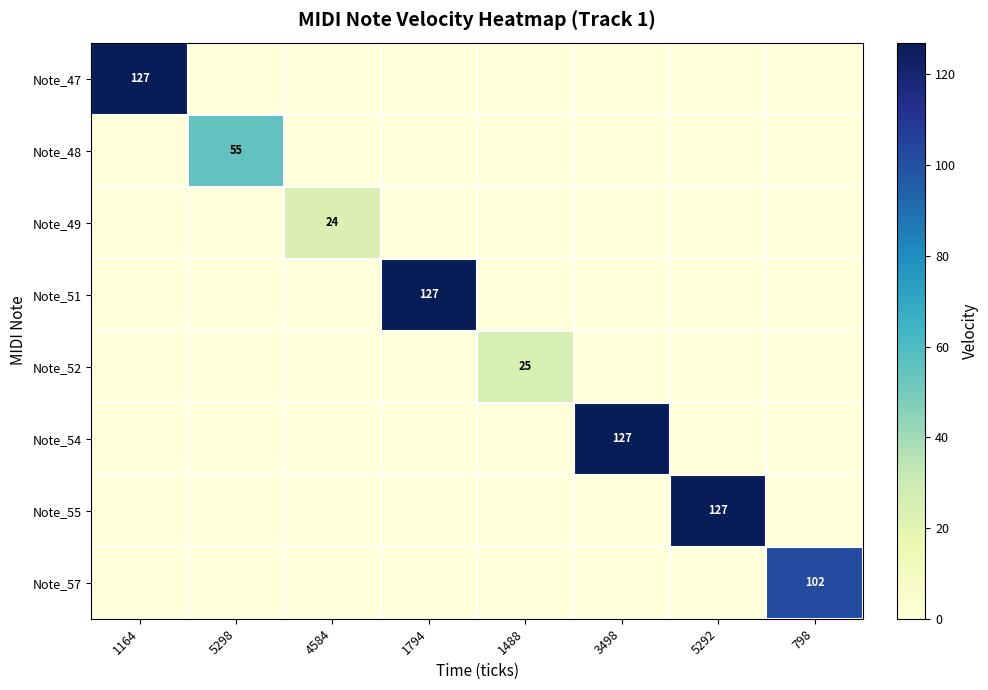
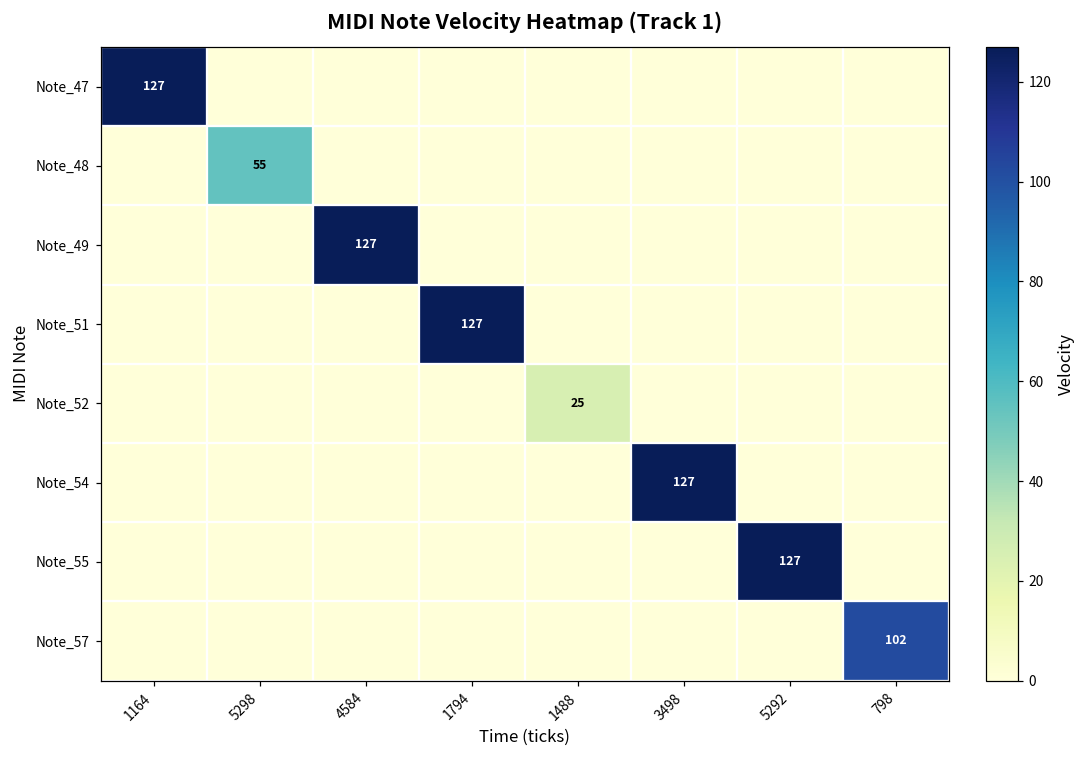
  {
    "Note_47": {
      "1164": 127
    },
    "Note_48": {
      "5298": 55
    },
    "Note_49": {
-     "4584": 24
+     "4584": 127
    },
    "Note_51": {
      "1794": 127
    },
    "Note_52": {
      "1488": 25
    },
    "Note_54": {
      "3498": 127
    },
    "Note_55": {
      "5292": 127
    },
    "Note_57": {
      "798": 102
    }
  }
